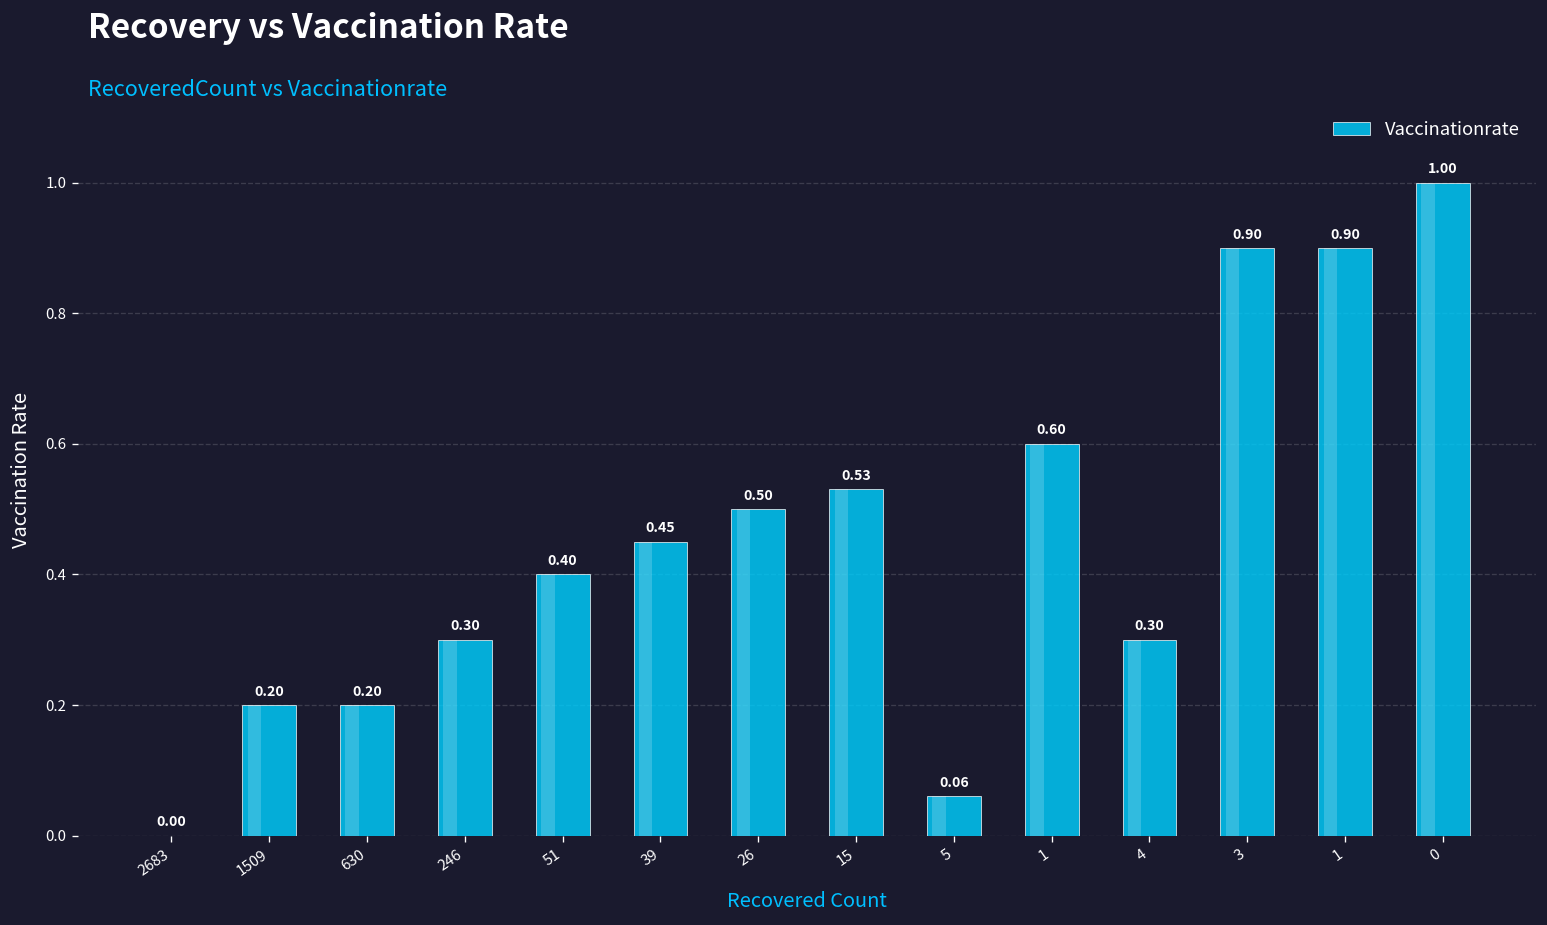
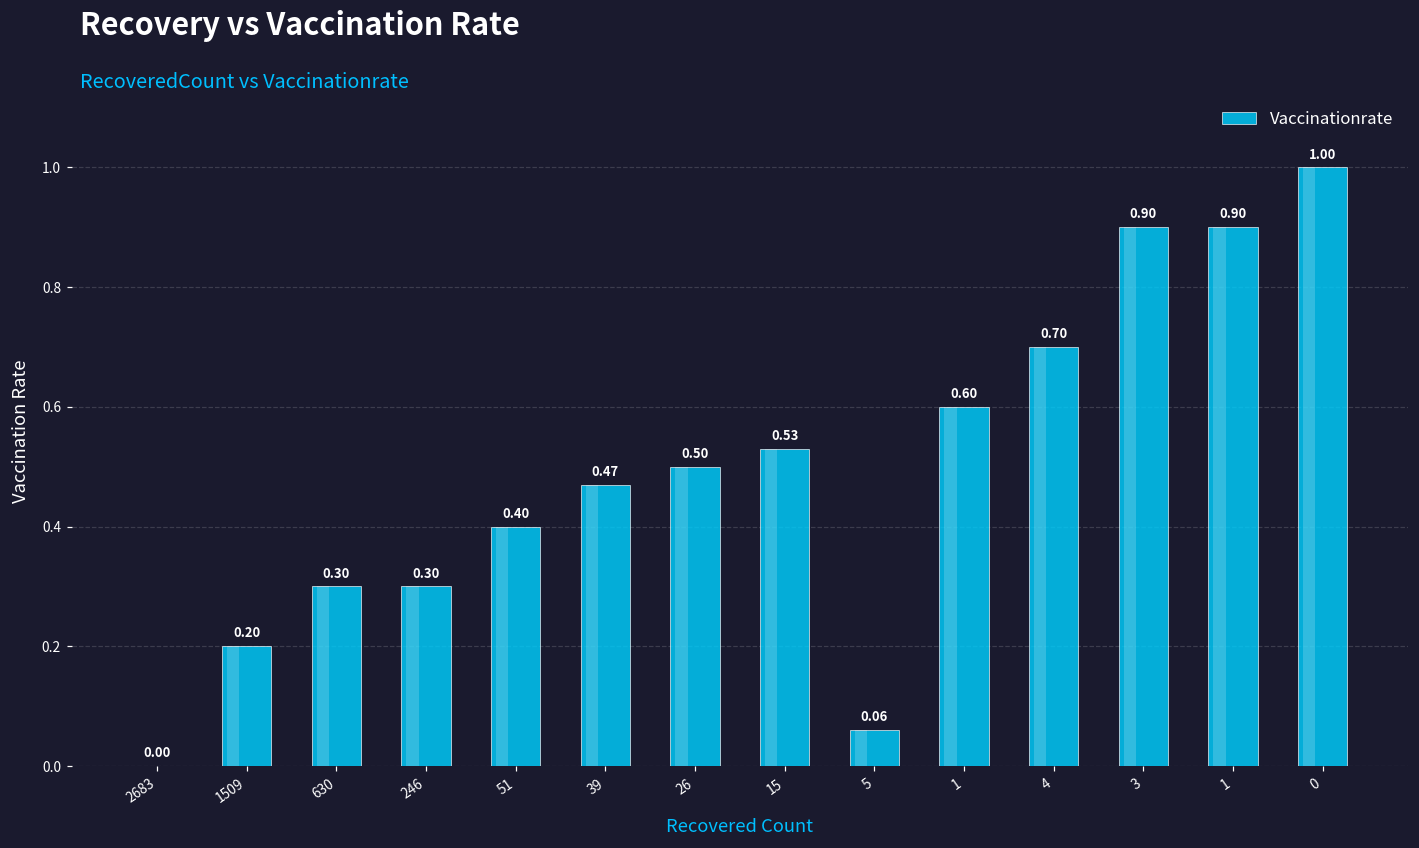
  {
    "2683": 0.00,
    "1509": 0.20,
-   "630": 0.20,
+   "630": 0.30,
    "246": 0.30,
    "51": 0.40,
-   "39": 0.45,
+   "39": 0.47,
    "26": 0.50,
    "15": 0.53,
    "5": 0.06,
-   "4": 0.30,
+   "4": 0.70,
    "3": 0.90,
    "0": 1.00
  }
